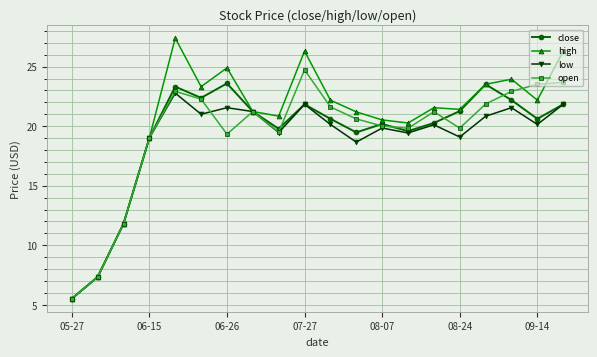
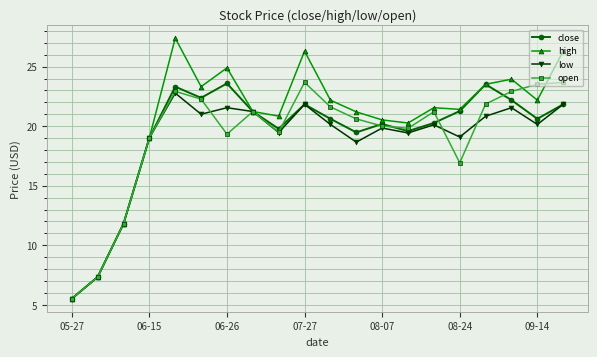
  {
    "open": {
      "06-26": 19.3,
-     "07-27": 24.7,
-     "08-24": 19.8
+     "07-27": 23.7,
+     "08-24": 16.9
    }
  }
